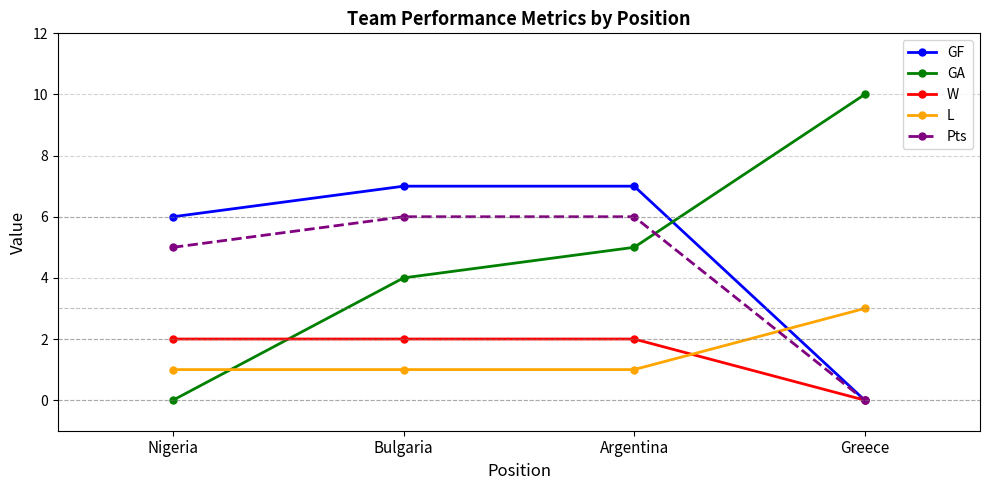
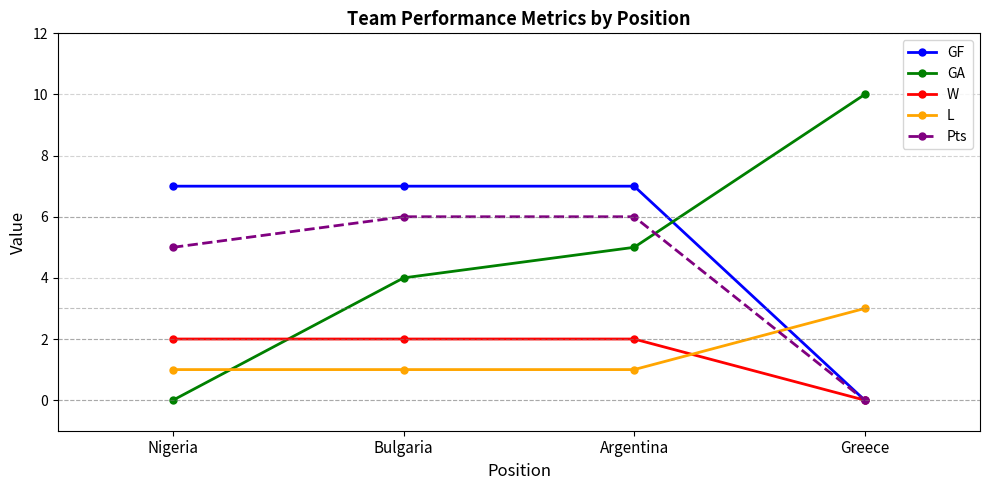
  {
    "GF": {
-     "Nigeria": 6,
+     "Nigeria": 7,
      "Bulgaria": 7,
      "Argentina": 7
    },
    "GA": {
      "Nigeria": 0,
      "Bulgaria": 4,
      "Argentina": 5,
      "Greece": 10
    },
    "W": {
      "Nigeria": 2,
      "Bulgaria": 2,
      "Argentina": 2
    },
    "L": {
      "Nigeria": 1,
      "Bulgaria": 1,
      "Argentina": 1,
      "Greece": 3
    },
    "Pts": {
      "Nigeria": 5,
      "Bulgaria": 6,
      "Argentina": 6
    }
  }
